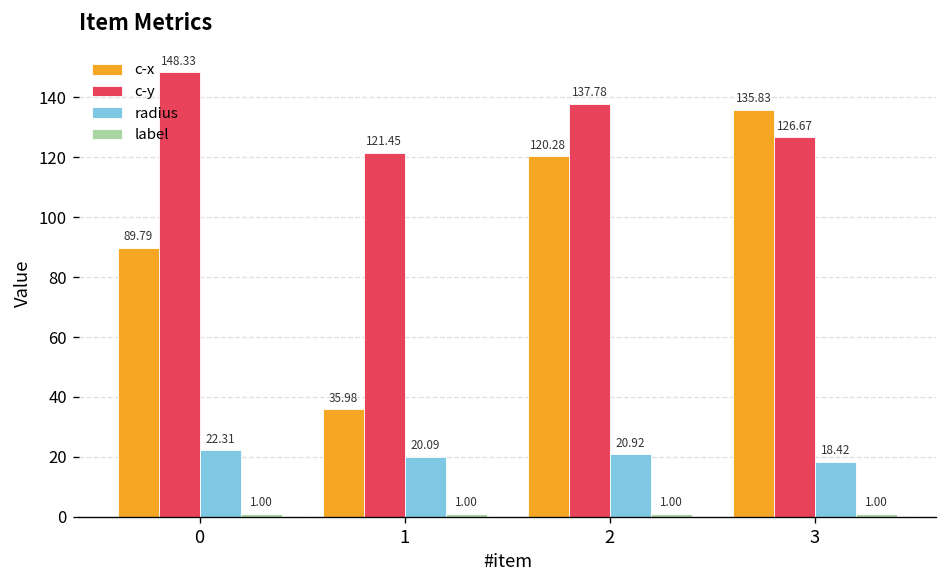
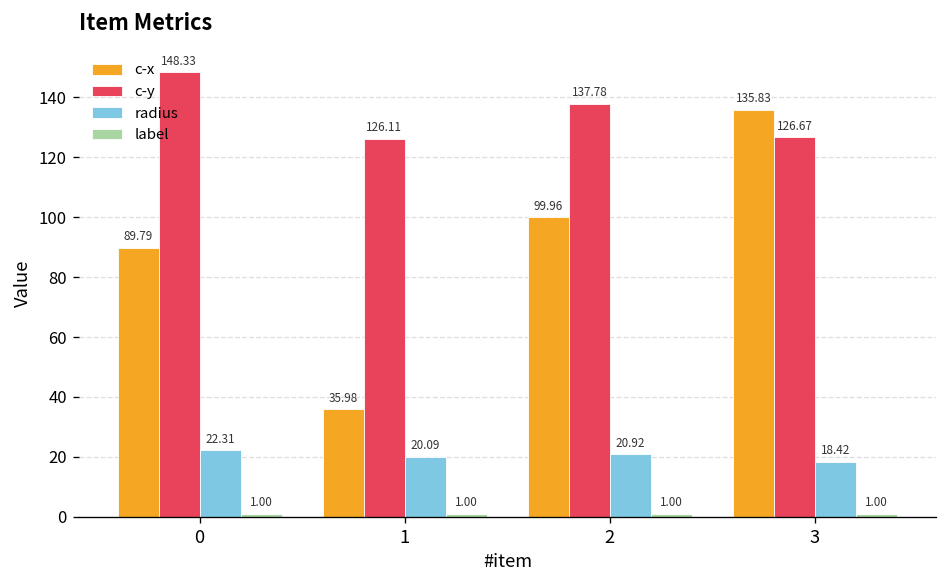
  {
    "c-x": {
      "0": 89.79,
      "1": 35.98,
-     "2": 120.28,
+     "2": 99.96,
      "3": 135.83
    },
    "c-y": {
      "0": 148.33,
-     "1": 121.45,
+     "1": 126.11,
      "2": 137.78,
      "3": 126.67
    },
    "radius": {
      "0": 22.31,
      "1": 20.09,
      "2": 20.92,
      "3": 18.42
    },
    "label": {
      "0": 1.00,
      "1": 1.00,
      "2": 1.00,
      "3": 1.00
    }
  }
